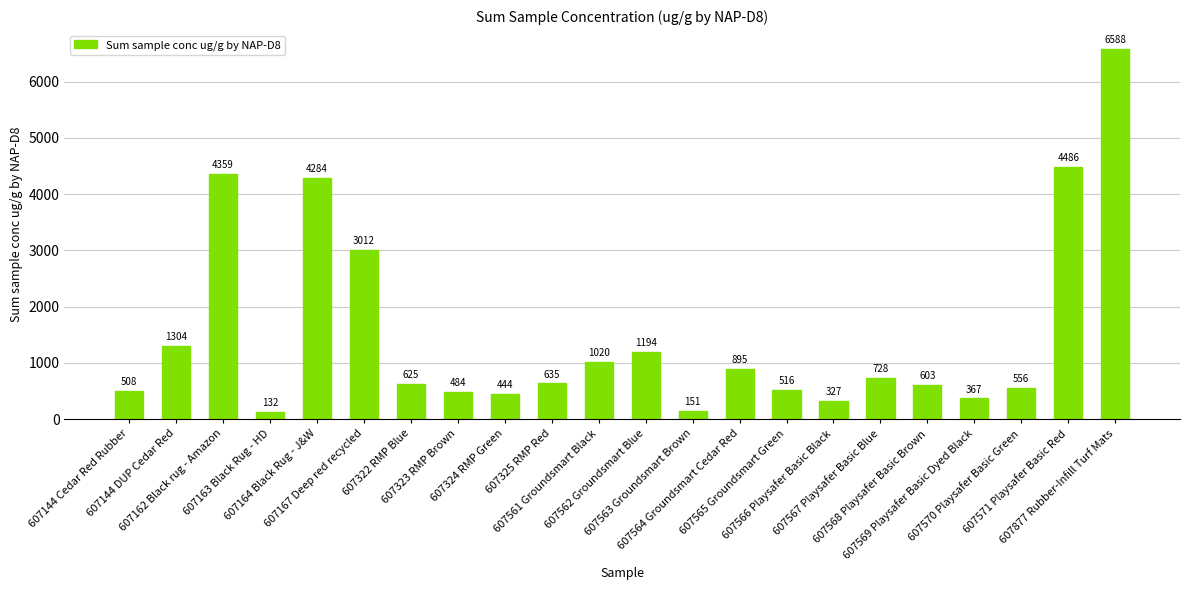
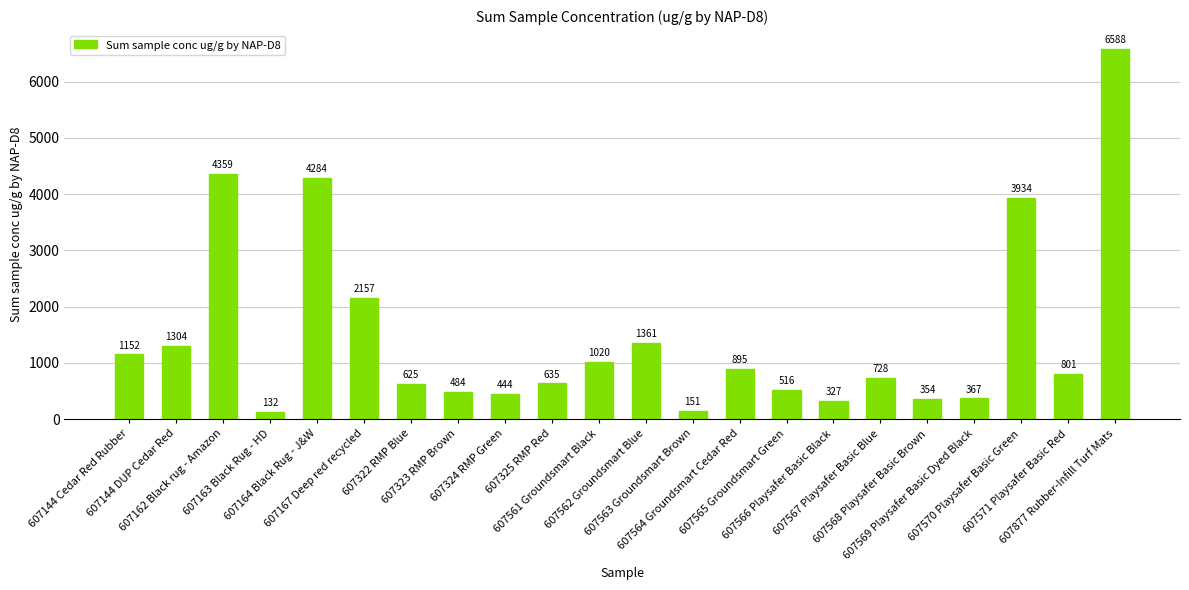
  {
-   "607144 Cedar Red Rubber": 508,
+   "607144 Cedar Red Rubber": 1152,
    "607144 DUP Cedar Red": 1304,
    "607162 Black rug - Amazon": 4359,
    "607163 Black Rug - HD": 132,
    "607164 Black Rug - J&W": 4284,
-   "607167 Deep red recycled": 3012,
+   "607167 Deep red recycled": 2157,
    "607322 RMP Blue": 625,
    "607323 RMP Brown": 484,
    "607324 RMP Green": 444,
    "607325 RMP Red": 635,
    "607561 Groundsmart Black": 1020,
-   "607562 Groundsmart Blue": 1194,
+   "607562 Groundsmart Blue": 1361,
    "607563 Groundsmart Brown": 151,
    "607564 Groundsmart Cedar Red": 895,
    "607565 Groundsmart Green": 516,
    "607566 Playsafer Basic Black": 327,
    "607567 Playsafer Basic Blue": 728,
-   "607568 Playsafer Basic Brown": 603,
+   "607568 Playsafer Basic Brown": 354,
    "607569 Playsafer Basic Dyed Black": 367,
-   "607570 Playsafer Basic Green": 556,
-   "607571 Playsafer Basic Red": 4486,
+   "607570 Playsafer Basic Green": 3934,
+   "607571 Playsafer Basic Red": 801,
    "607877 Rubber-Infill Turf Mats": 6588
  }
